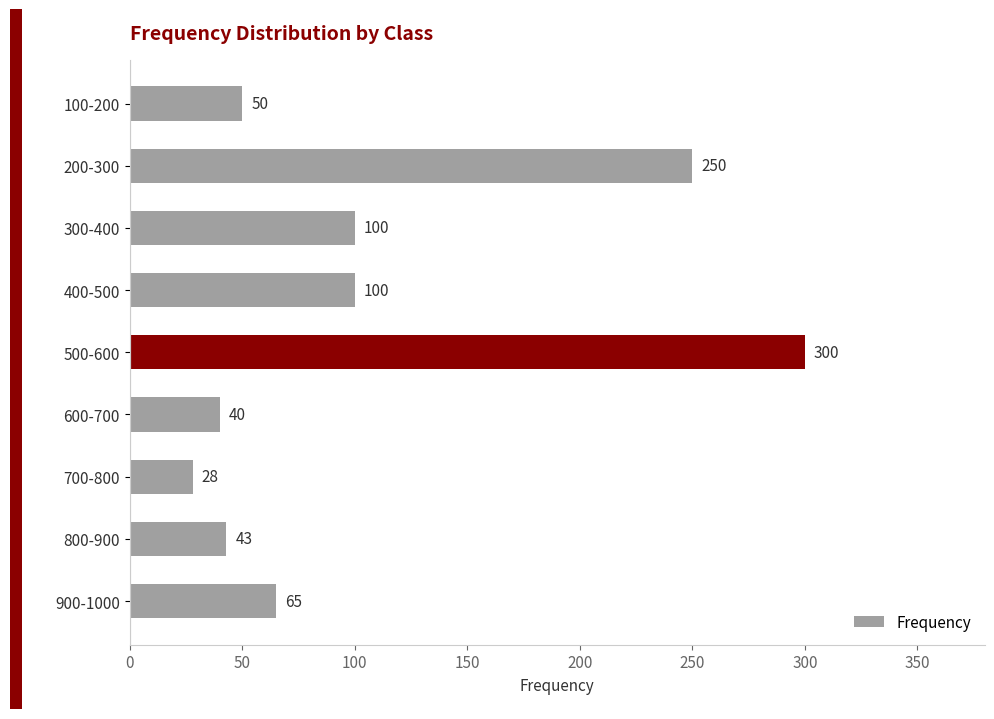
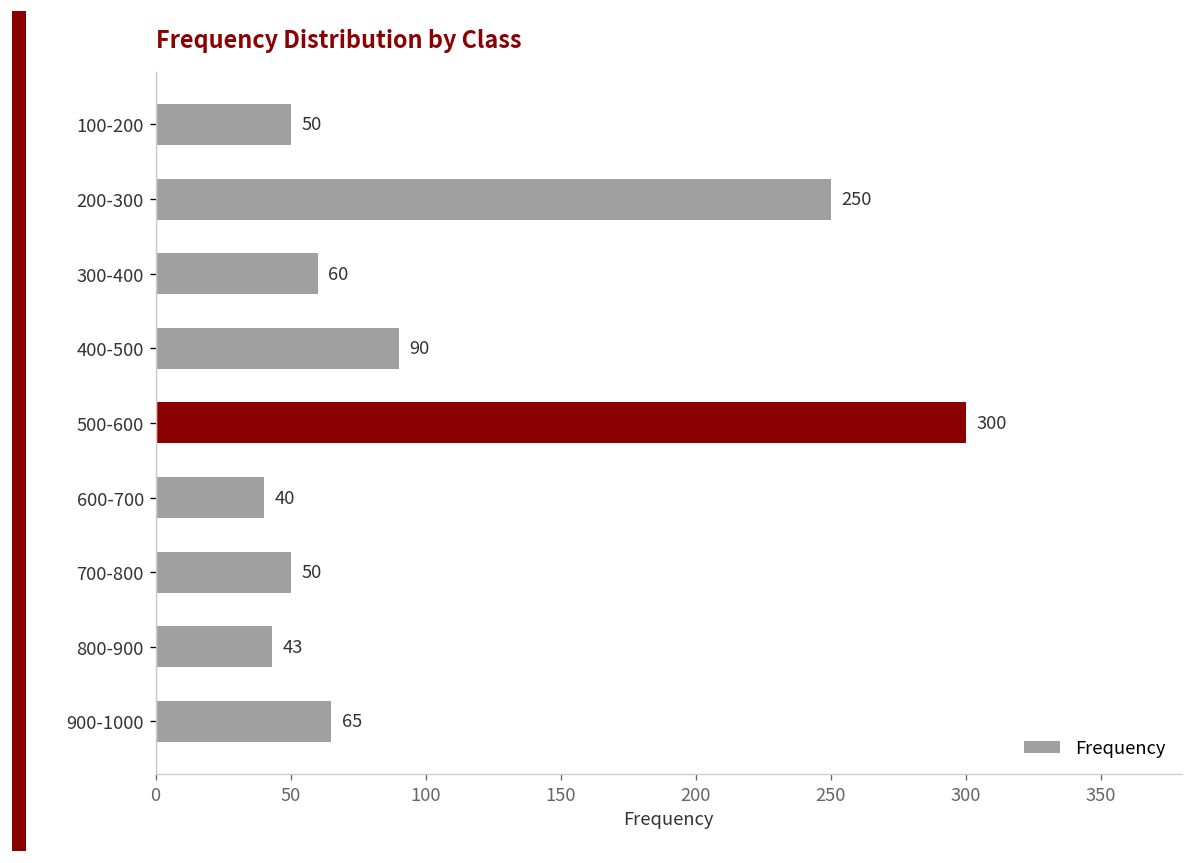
  {
    "100-200": 50,
    "200-300": 250,
-   "300-400": 100,
-   "400-500": 100,
+   "300-400": 60,
+   "400-500": 90,
    "500-600": 300,
    "600-700": 40,
-   "700-800": 28,
+   "700-800": 50,
    "800-900": 43,
    "900-1000": 65
  }
